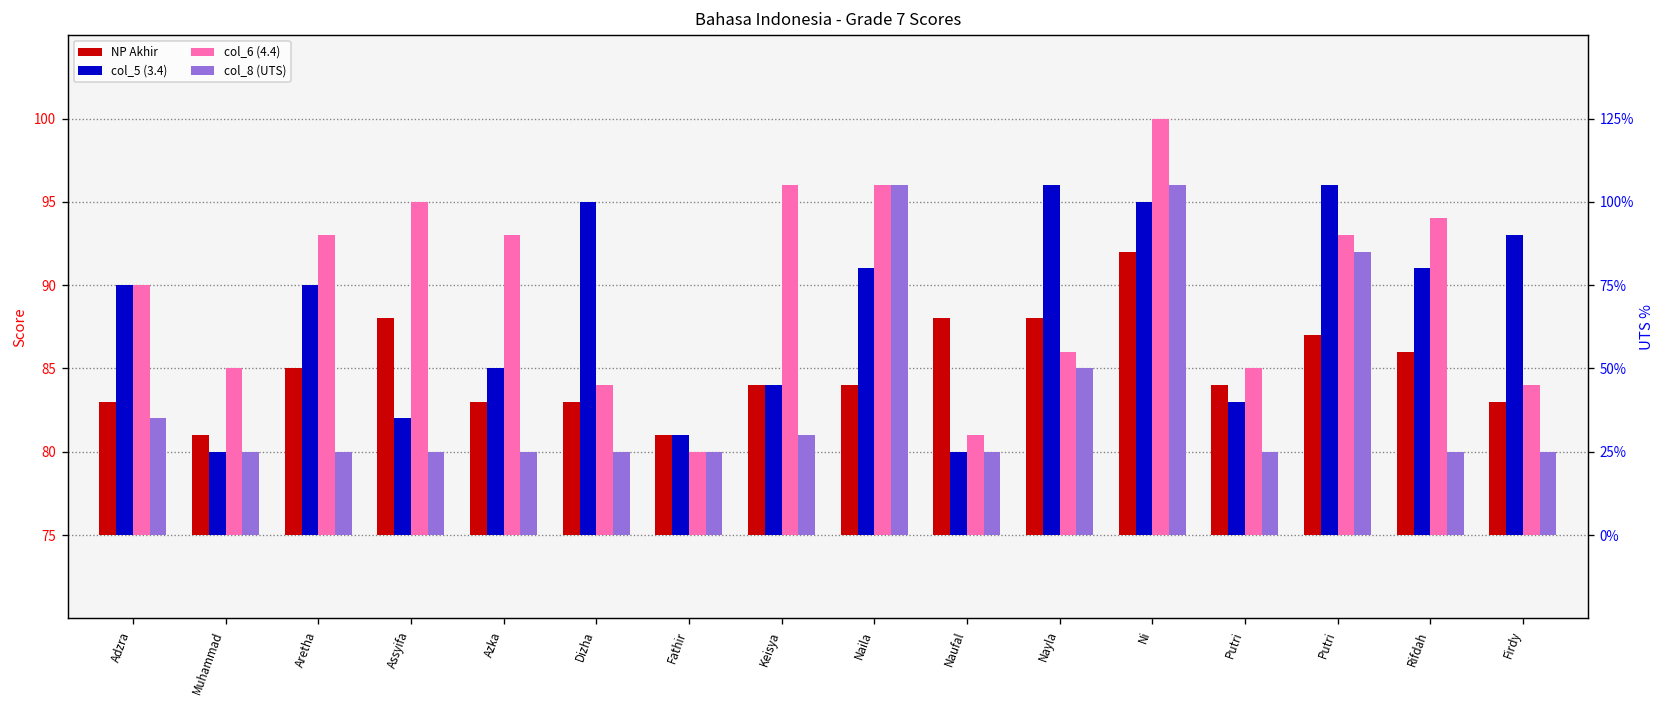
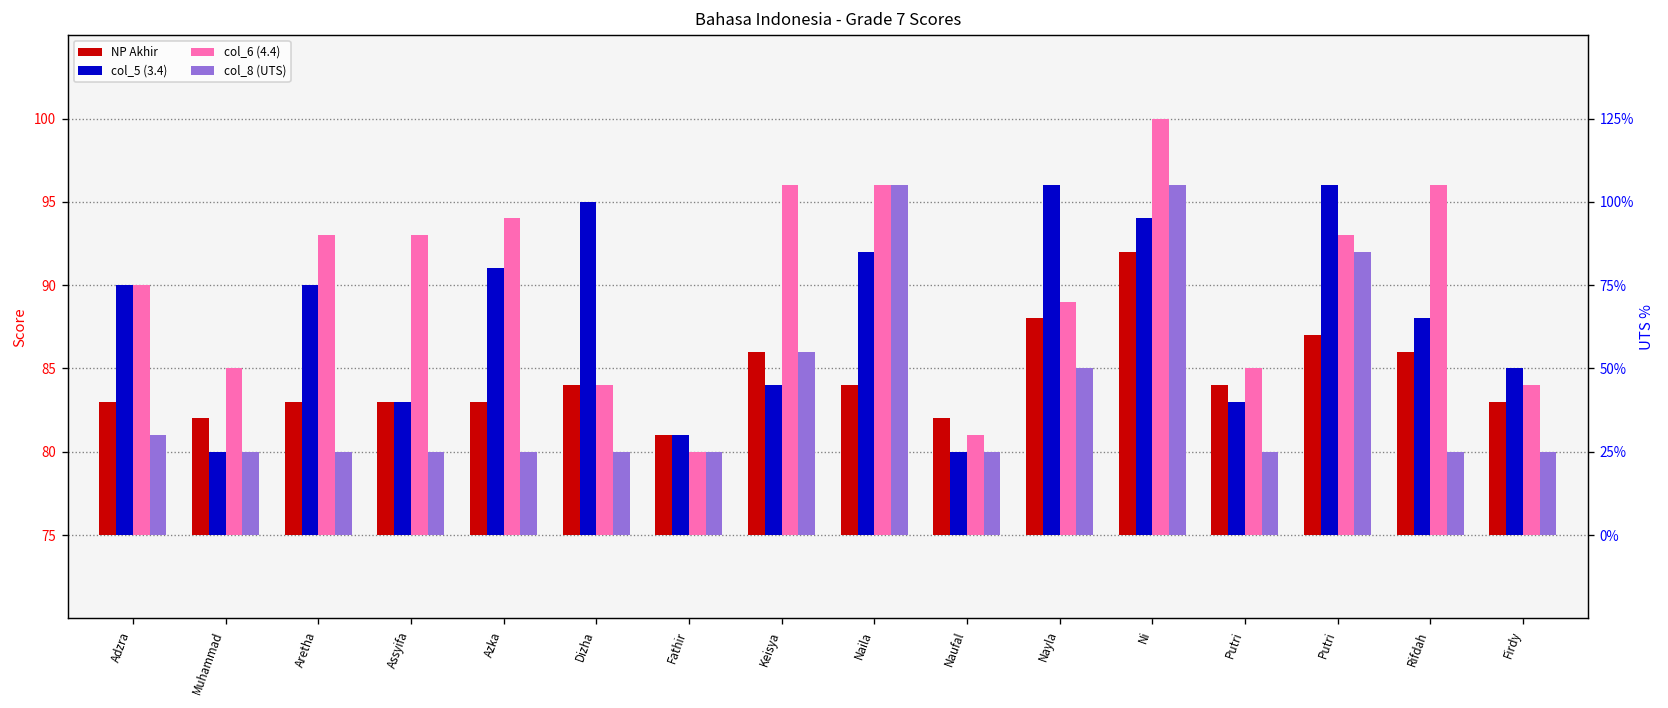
  {
    "NP Akhir": {
      "Adzra": 83,
-     "Muhammad": 81,
-     "Aretha": 85,
-     "Assyifa": 88,
+     "Muhammad": 82,
+     "Aretha": 83,
+     "Assyifa": 83,
      "Azka": 83,
-     "Dizha": 83,
+     "Dizha": 84,
      "Fathir": 81,
-     "Keisya": 84,
+     "Keisya": 86,
      "Naila": 84,
-     "Naufal": 88,
+     "Naufal": 82,
      "Nayla": 88,
      "Ni": 92,
      "Rifdah": 86,
      "Firdy": 83
    },
    "col_5 (3.4)": {
      "Adzra": 90,
      "Muhammad": 80,
      "Aretha": 90,
-     "Assyifa": 82,
-     "Azka": 85,
+     "Assyifa": 83,
+     "Azka": 91,
      "Dizha": 95,
      "Fathir": 81,
      "Keisya": 84,
-     "Naila": 91,
+     "Naila": 92,
      "Naufal": 80,
      "Nayla": 96,
-     "Ni": 95,
-     "Rifdah": 91,
-     "Firdy": 93
+     "Ni": 94,
+     "Rifdah": 88,
+     "Firdy": 85
    },
    "col_6 (4.4)": {
      "Adzra": 90,
      "Muhammad": 85,
      "Aretha": 93,
-     "Assyifa": 95,
-     "Azka": 93,
+     "Assyifa": 93,
+     "Azka": 94,
      "Dizha": 84,
      "Fathir": 80,
      "Keisya": 96,
      "Naila": 96,
      "Naufal": 81,
-     "Nayla": 86,
+     "Nayla": 89,
      "Ni": 100,
-     "Rifdah": 94,
+     "Rifdah": 96,
      "Firdy": 84
    },
    "col_8 (UTS)": {
-     "Adzra": 82,
+     "Adzra": 81,
      "Muhammad": 80,
      "Aretha": 80,
      "Assyifa": 80,
      "Azka": 80,
      "Dizha": 80,
      "Fathir": 80,
-     "Keisya": 81,
+     "Keisya": 86,
      "Naila": 96,
      "Naufal": 80,
      "Nayla": 85,
      "Ni": 96,
      "Rifdah": 80,
      "Firdy": 80
    }
  }
